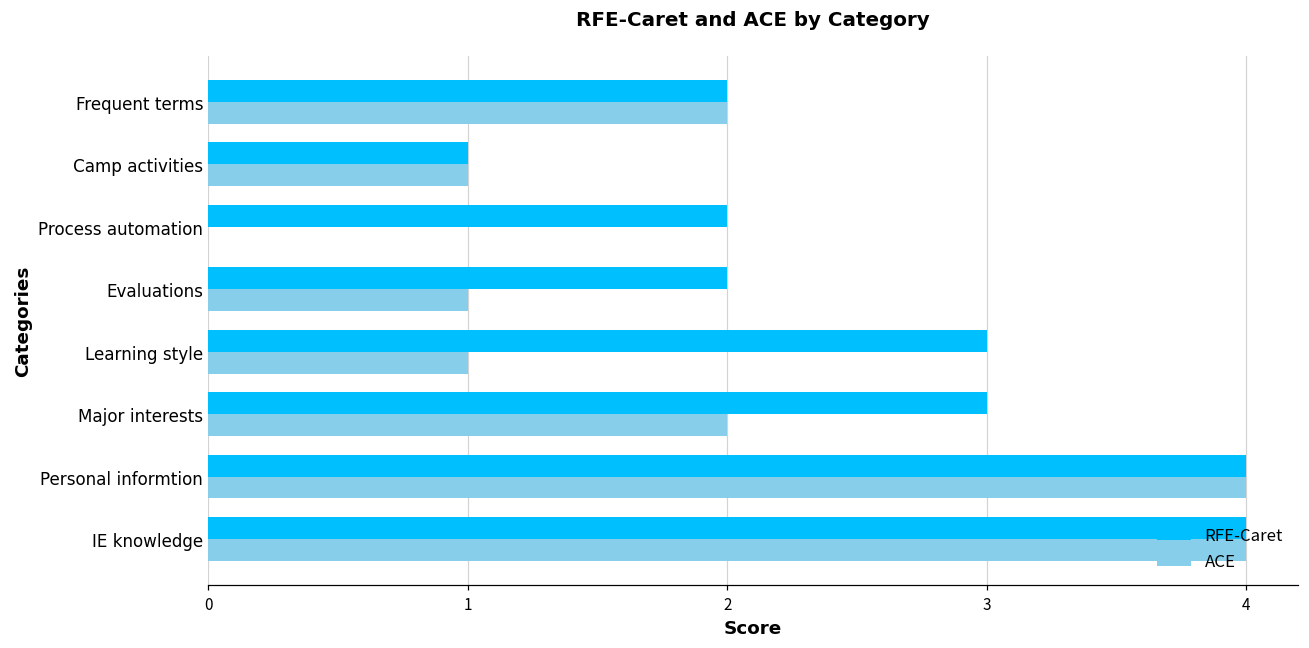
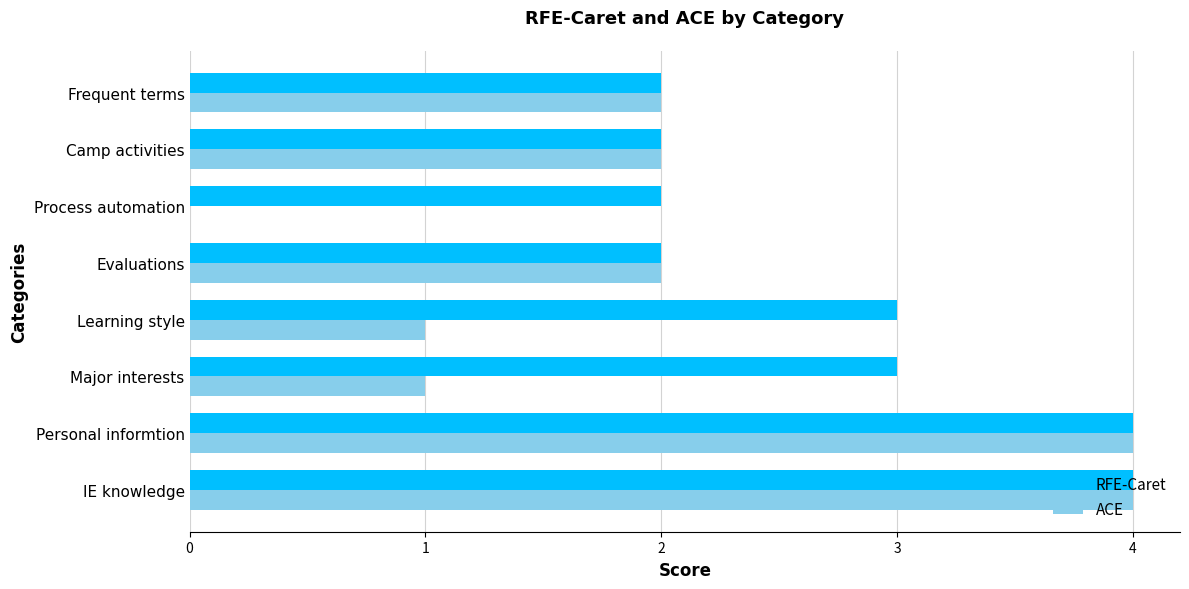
  {
    "RFE-Caret": {
      "Frequent terms": 2,
-     "Camp activities": 1,
+     "Camp activities": 2,
      "Process automation": 2,
      "Evaluations": 2,
      "Learning style": 3,
      "Major interests": 3,
      "Personal informtion": 4,
      "IE knowledge": 4
    },
    "ACE": {
      "Frequent terms": 2,
-     "Camp activities": 1,
+     "Camp activities": 2,
      "Process automation": 0,
-     "Evaluations": 1,
+     "Evaluations": 2,
      "Learning style": 1,
-     "Major interests": 2,
+     "Major interests": 1,
      "Personal informtion": 4,
      "IE knowledge": 4
    }
  }
